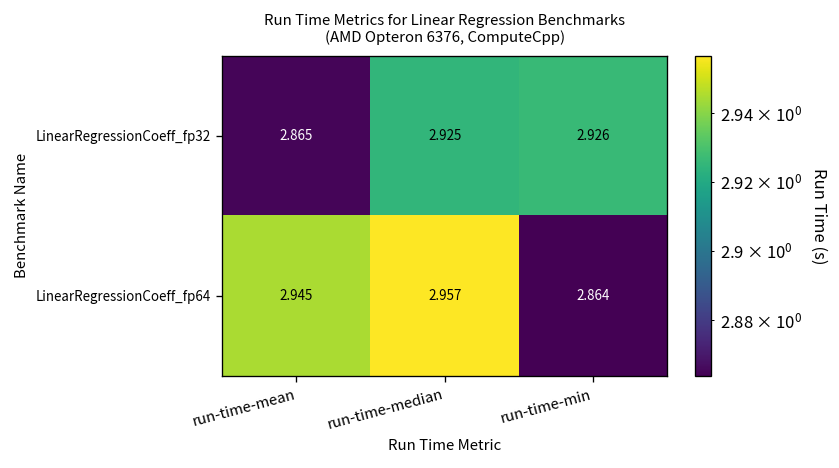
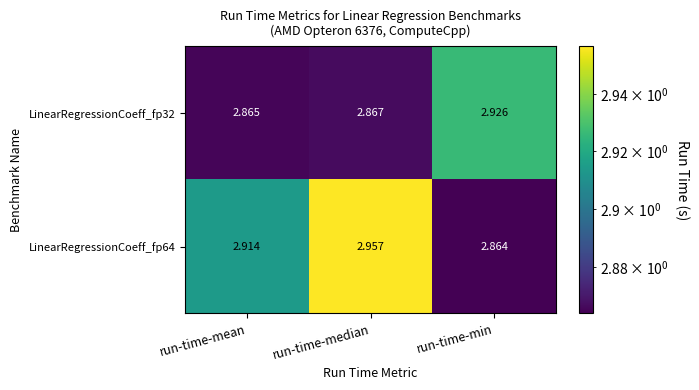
  {
    "LinearRegressionCoeff_fp32": {
      "run-time-mean": 2.865,
-     "run-time-median": 2.925,
+     "run-time-median": 2.867,
      "run-time-min": 2.926
    },
    "LinearRegressionCoeff_fp64": {
-     "run-time-mean": 2.945,
+     "run-time-mean": 2.914,
      "run-time-median": 2.957,
      "run-time-min": 2.864
    }
  }
